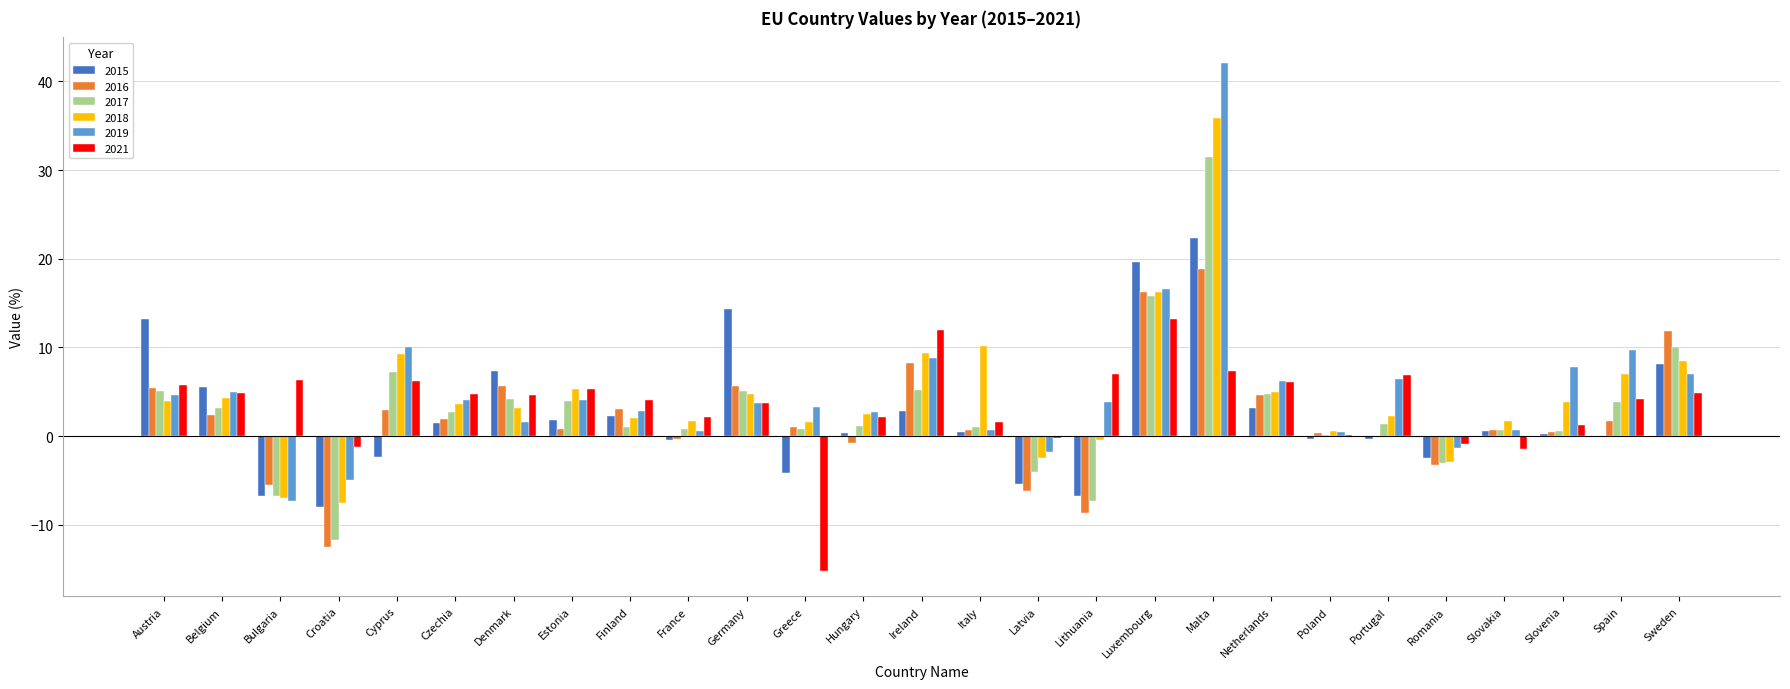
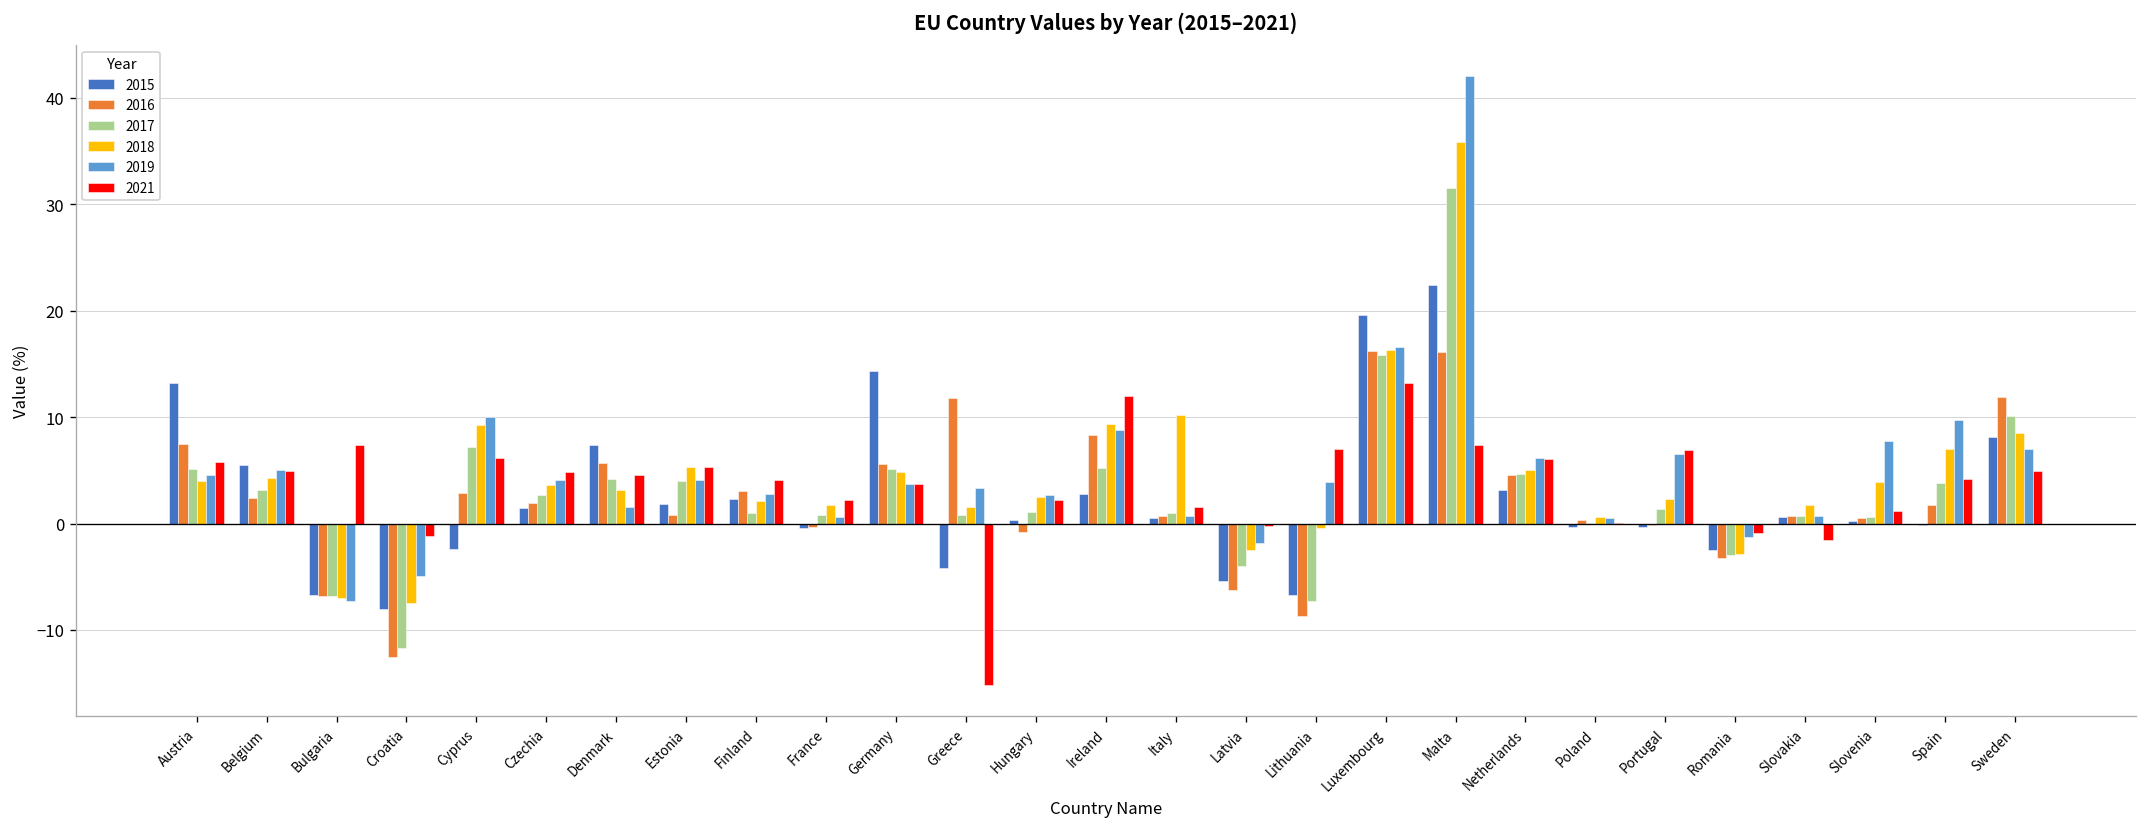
  {
    "2016": {
-     "Austria": 5,
+     "Austria": 8,
      "Belgium": 2,
-     "Bulgaria": -6,
+     "Bulgaria": -7,
      "Croatia": -13,
      "Cyprus": 3,
      "Czechia": 2,
      "Denmark": 6,
      "Estonia": 1,
      "Finland": 3,
      "France": 0,
      "Germany": 6,
-     "Greece": 1,
+     "Greece": 12,
      "Hungary": -1,
      "Ireland": 8,
      "Italy": 1,
      "Latvia": -6,
      "Lithuania": -9,
      "Luxembourg": 16,
-     "Malta": 19,
+     "Malta": 16,
      "Netherlands": 5,
      "Poland": 0,
      "Romania": -3,
      "Slovakia": 1,
      "Slovenia": 1,
      "Spain": 2,
      "Sweden": 12
    },
    "2017": {
      "Austria": 5,
      "Belgium": 3,
      "Bulgaria": -7,
      "Croatia": -12,
      "Cyprus": 7,
      "Czechia": 3,
      "Denmark": 4,
      "Estonia": 4,
      "Finland": 1,
      "France": 1,
      "Germany": 5,
      "Greece": 1,
      "Hungary": 1,
      "Ireland": 5,
      "Italy": 1,
      "Latvia": -4,
      "Lithuania": -7,
      "Luxembourg": 16,
      "Malta": 32,
      "Netherlands": 5,
      "Portugal": 1,
      "Romania": -3,
      "Slovakia": 1,
      "Slovenia": 1,
      "Spain": 4,
      "Sweden": 10
    },
    "2018": {
      "Austria": 4,
      "Belgium": 4,
      "Bulgaria": -7,
      "Croatia": -8,
      "Cyprus": 9,
      "Czechia": 4,
      "Denmark": 3,
      "Estonia": 5,
      "Finland": 2,
      "France": 2,
      "Germany": 5,
      "Greece": 2,
      "Hungary": 3,
      "Ireland": 9,
      "Italy": 10,
      "Latvia": -3,
      "Lithuania": 0,
      "Luxembourg": 16,
      "Malta": 36,
      "Netherlands": 5,
      "Poland": 1,
      "Portugal": 2,
      "Romania": -3,
      "Slovakia": 2,
      "Slovenia": 4,
      "Spain": 7,
      "Sweden": 9
    },
    "2021": {
      "Austria": 6,
      "Belgium": 5,
-     "Bulgaria": 6,
+     "Bulgaria": 7,
      "Croatia": -1,
      "Cyprus": 6,
      "Czechia": 5,
      "Denmark": 5,
      "Estonia": 5,
      "Finland": 4,
      "France": 2,
      "Germany": 4,
      "Greece": -15,
      "Hungary": 2,
      "Ireland": 12,
      "Italy": 2,
      "Lithuania": 7,
      "Luxembourg": 13,
      "Malta": 7,
      "Netherlands": 6,
      "Portugal": 7,
      "Romania": -1,
      "Slovakia": -2,
      "Slovenia": 1,
      "Spain": 4,
      "Sweden": 5
    }
  }
